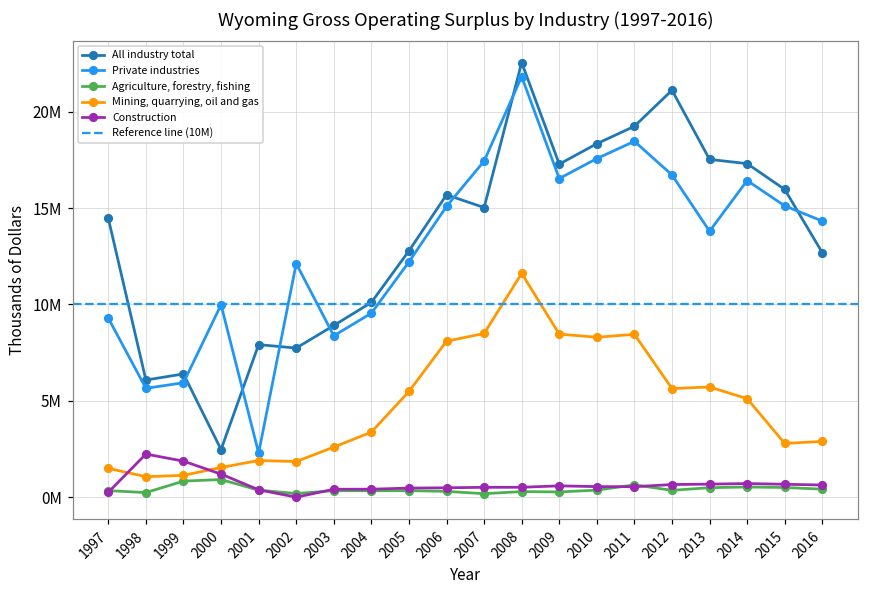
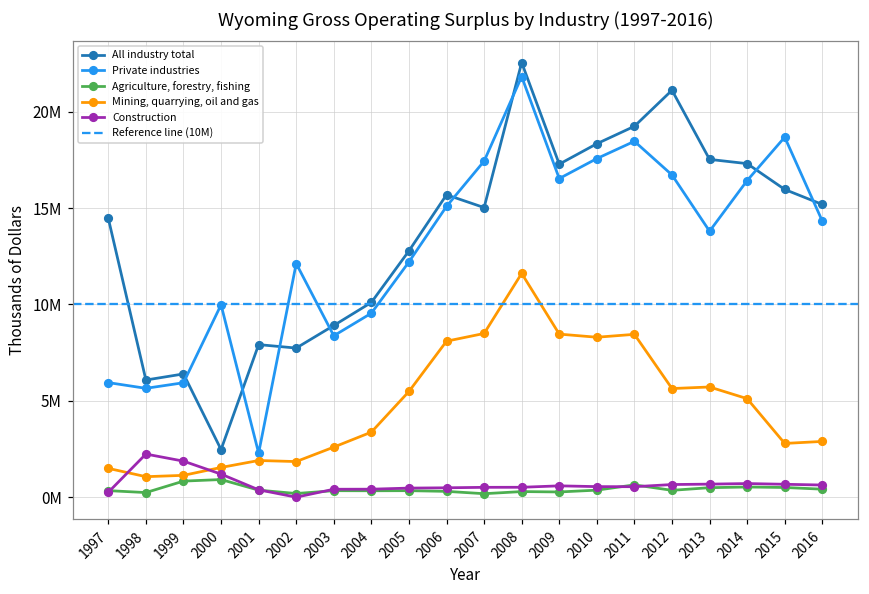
  {
    "All industry total": {
      "1997": 14500000,
      "1998": 6100000,
      "1999": 6400000,
      "2000": 2500000,
      "2001": 7900000,
      "2002": 7700000,
      "2003": 8900000,
      "2004": 10100000,
      "2005": 12800000,
      "2006": 15700000,
      "2007": 15000000,
      "2008": 22500000,
      "2009": 17300000,
      "2010": 18300000,
      "2011": 19200000,
      "2012": 21100000,
      "2013": 17500000,
      "2014": 17300000,
      "2015": 16000000,
-     "2016": 12700000
+     "2016": 15200000
    },
    "Private industries": {
-     "1997": 9300000,
+     "1997": 5900000,
      "1998": 5600000,
      "1999": 5900000,
      "2000": 10000000,
      "2001": 2300000,
      "2002": 12100000,
      "2003": 8400000,
      "2004": 9500000,
      "2005": 12200000,
      "2006": 15100000,
      "2007": 17400000,
      "2008": 21800000,
      "2009": 16500000,
      "2010": 17600000,
      "2011": 18500000,
      "2012": 16700000,
      "2013": 13800000,
      "2014": 16400000,
-     "2015": 15100000,
+     "2015": 18700000,
      "2016": 14300000
    },
    "Agriculture, forestry, fishing": {
      "1998": 200000,
      "1999": 800000,
      "2000": 900000,
      "2002": 200000,
      "2006": 300000,
      "2007": 200000,
      "2008": 300000,
      "2009": 300000,
      "2010": 400000,
      "2012": 400000,
      "2013": 500000,
      "2014": 500000,
      "2015": 500000,
      "2016": 400000
    },
    "Mining, quarrying, oil and gas": {
      "1997": 1500000,
      "1998": 1100000,
      "1999": 1100000,
      "2000": 1500000,
      "2001": 1900000,
      "2002": 1800000,
      "2003": 2600000,
      "2004": 3400000,
      "2005": 5500000,
      "2006": 8100000,
      "2007": 8500000,
      "2008": 11600000,
      "2009": 8500000,
      "2010": 8300000,
      "2011": 8400000,
      "2012": 5600000,
      "2013": 5700000,
      "2014": 5100000,
      "2015": 2800000,
      "2016": 2900000
    },
    "Construction": {
      "1998": 2200000,
      "1999": 1900000,
      "2000": 1200000,
      "2002": 0,
      "2006": 500000,
      "2007": 500000,
      "2008": 500000,
      "2009": 600000,
      "2010": 500000,
      "2012": 700000,
      "2013": 700000,
      "2014": 700000,
      "2015": 700000,
      "2016": 600000
    }
  }
